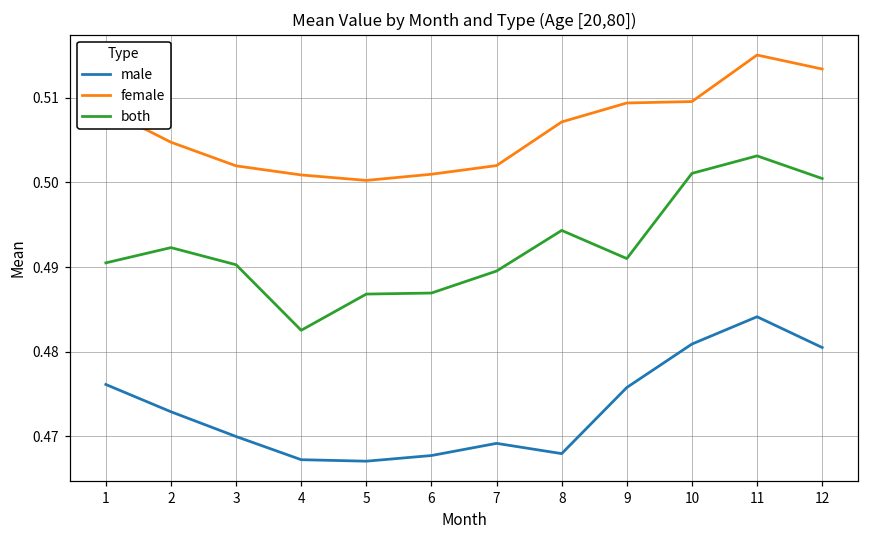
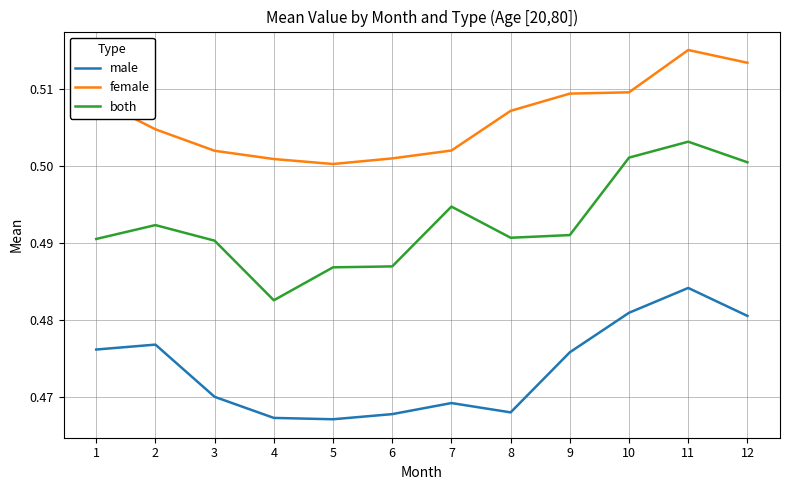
  {
    "male": {
      "1": 0.476,
-     "2": 0.473,
+     "2": 0.477,
      "3": 0.470,
      "4": 0.467,
      "5": 0.467,
      "6": 0.468,
      "7": 0.469,
      "8": 0.468,
      "9": 0.476,
      "10": 0.481,
      "11": 0.484,
      "12": 0.480
    },
    "female": {
      "2": 0.505,
      "3": 0.502,
      "4": 0.501,
      "5": 0.500,
      "6": 0.501,
      "7": 0.502,
      "8": 0.507,
      "9": 0.509,
      "10": 0.510,
      "11": 0.515,
      "12": 0.513
    },
    "both": {
      "1": 0.490,
      "2": 0.492,
      "3": 0.490,
      "4": 0.483,
      "5": 0.487,
      "6": 0.487,
-     "7": 0.490,
-     "8": 0.494,
+     "7": 0.495,
+     "8": 0.491,
      "9": 0.491,
      "10": 0.501,
      "11": 0.503,
      "12": 0.500
    }
  }
